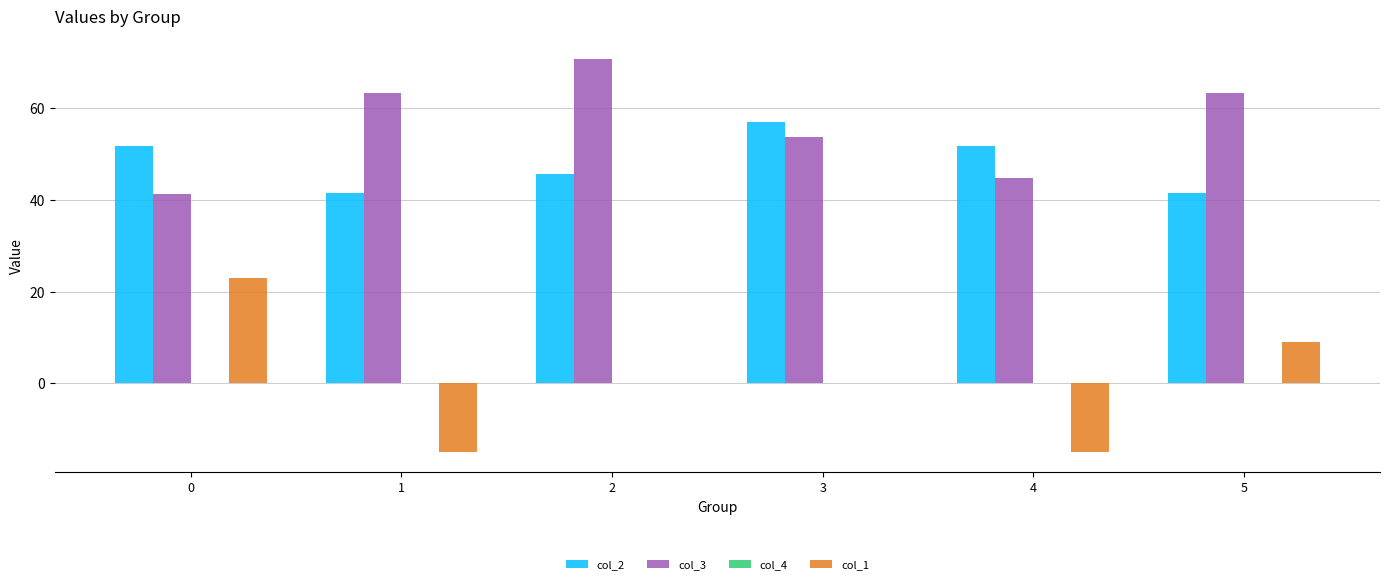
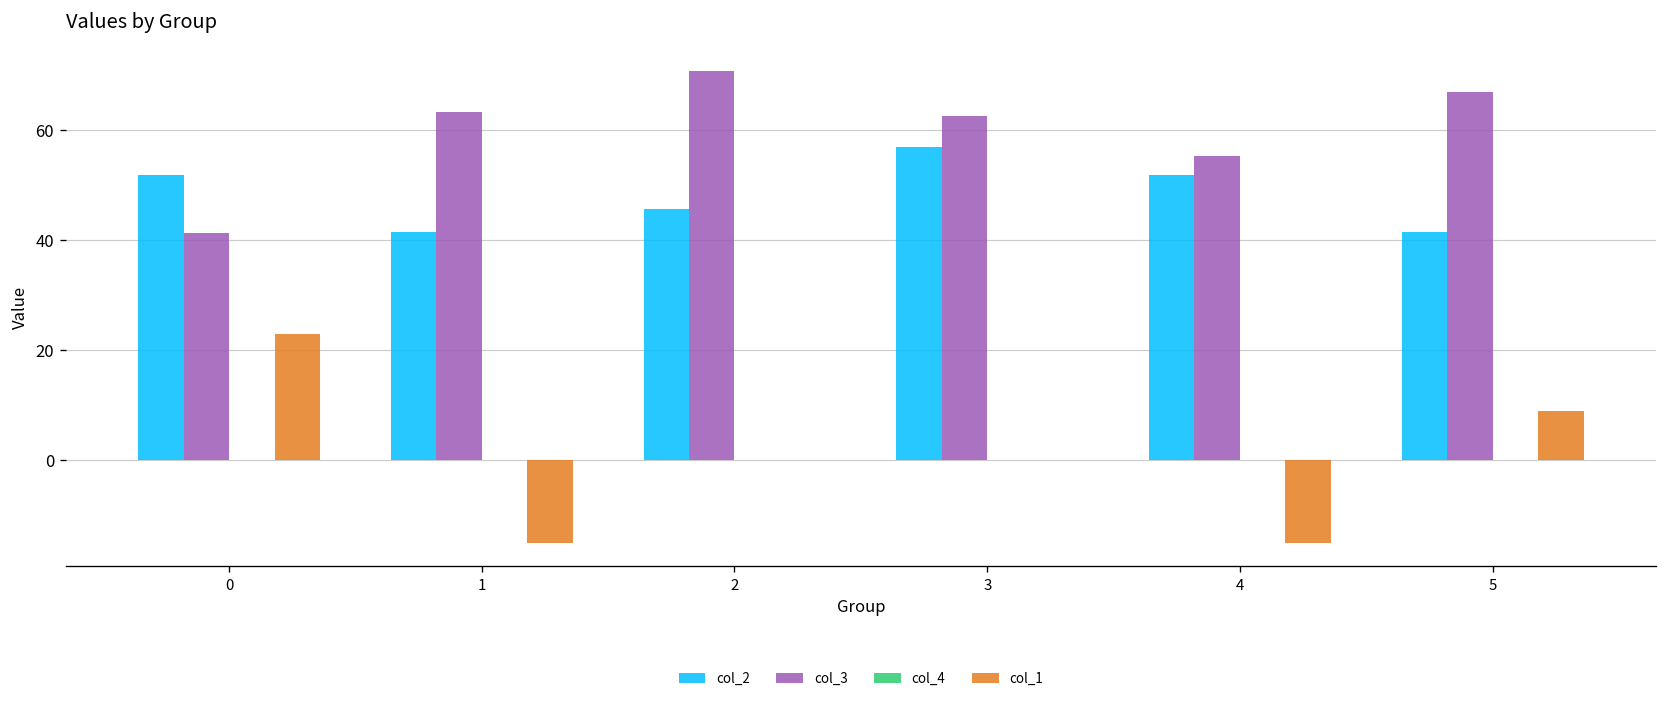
  {
    "col_2": {
      "0": 52,
      "1": 42,
      "2": 46,
      "3": 57,
      "4": 52,
      "5": 42
    },
    "col_3": {
      "0": 41,
      "1": 63,
      "2": 71,
-     "3": 54,
-     "4": 45,
-     "5": 63
+     "3": 63,
+     "4": 55,
+     "5": 67
    },
    "col_4": {
      "0": 0,
      "1": 0,
      "2": 0,
      "3": 0,
      "4": 0,
      "5": 0
    },
    "col_1": {
      "0": 23,
      "1": -15,
      "2": 0,
      "3": 0,
      "4": -15,
      "5": 9
    }
  }
